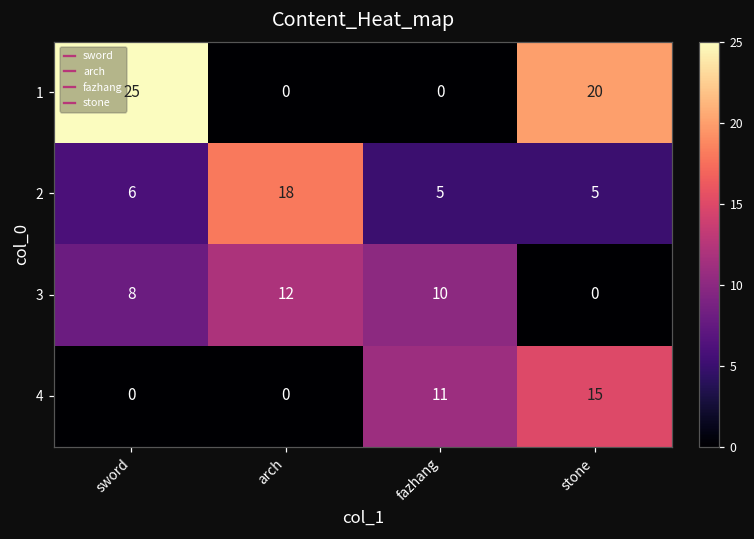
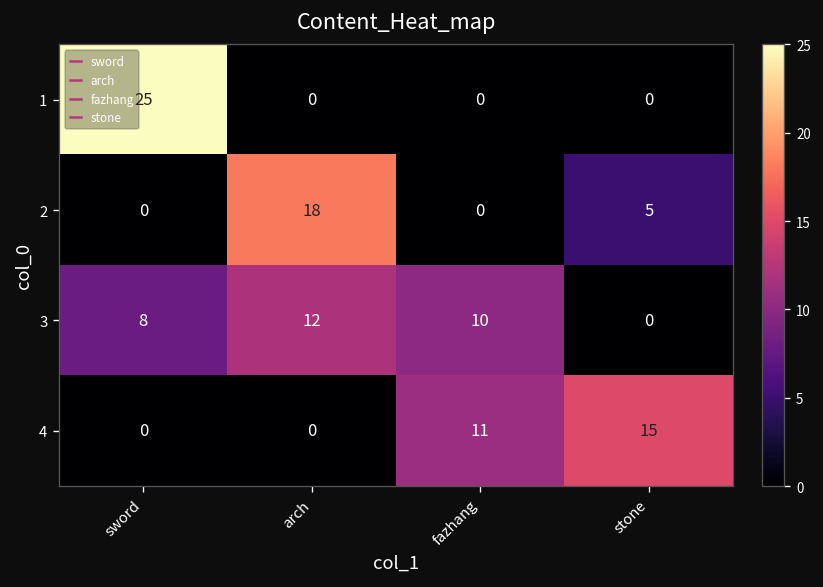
  {
    "1": {
      "arch": 0,
      "fazhang": 0,
-     "stone": 20
+     "stone": 0
    },
    "2": {
-     "sword": 6,
+     "sword": 0,
      "arch": 18,
-     "fazhang": 5,
+     "fazhang": 0,
      "stone": 5
    },
    "3": {
      "sword": 8,
      "arch": 12,
      "fazhang": 10,
      "stone": 0
    },
    "4": {
      "sword": 0,
      "arch": 0,
      "fazhang": 11,
      "stone": 15
    }
  }
